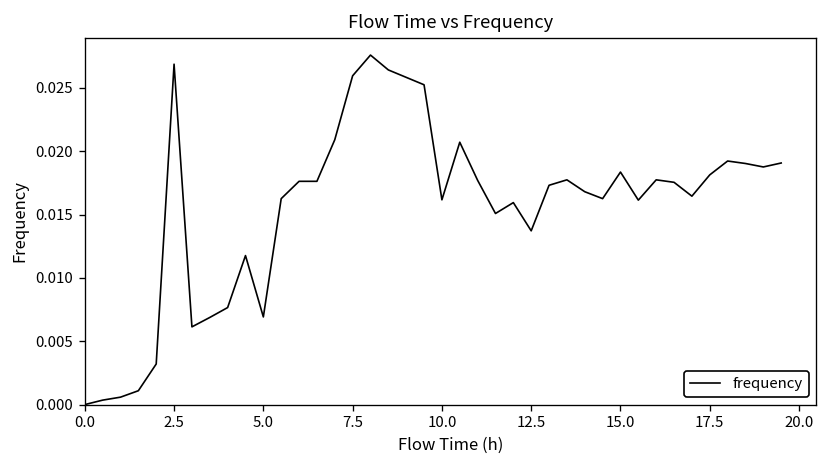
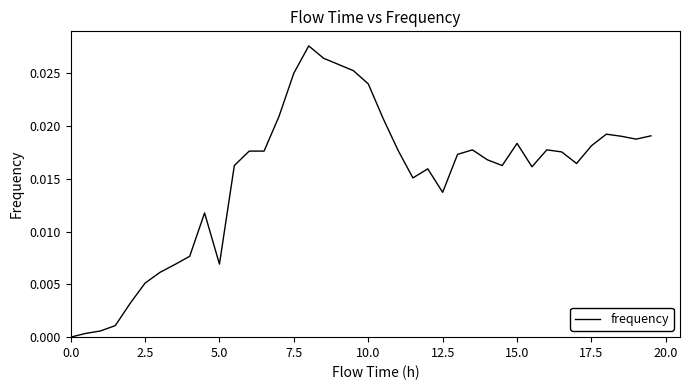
  {
    "0.0": 0.0000,
-   "2.5": 0.0269,
+   "2.5": 0.0051,
    "5.0": 0.0069,
-   "7.5": 0.0260,
-   "10.0": 0.0162,
+   "7.5": 0.0250,
+   "10.0": 0.0240,
    "12.5": 0.0137,
    "15.0": 0.0184,
    "17.5": 0.0181
  }
